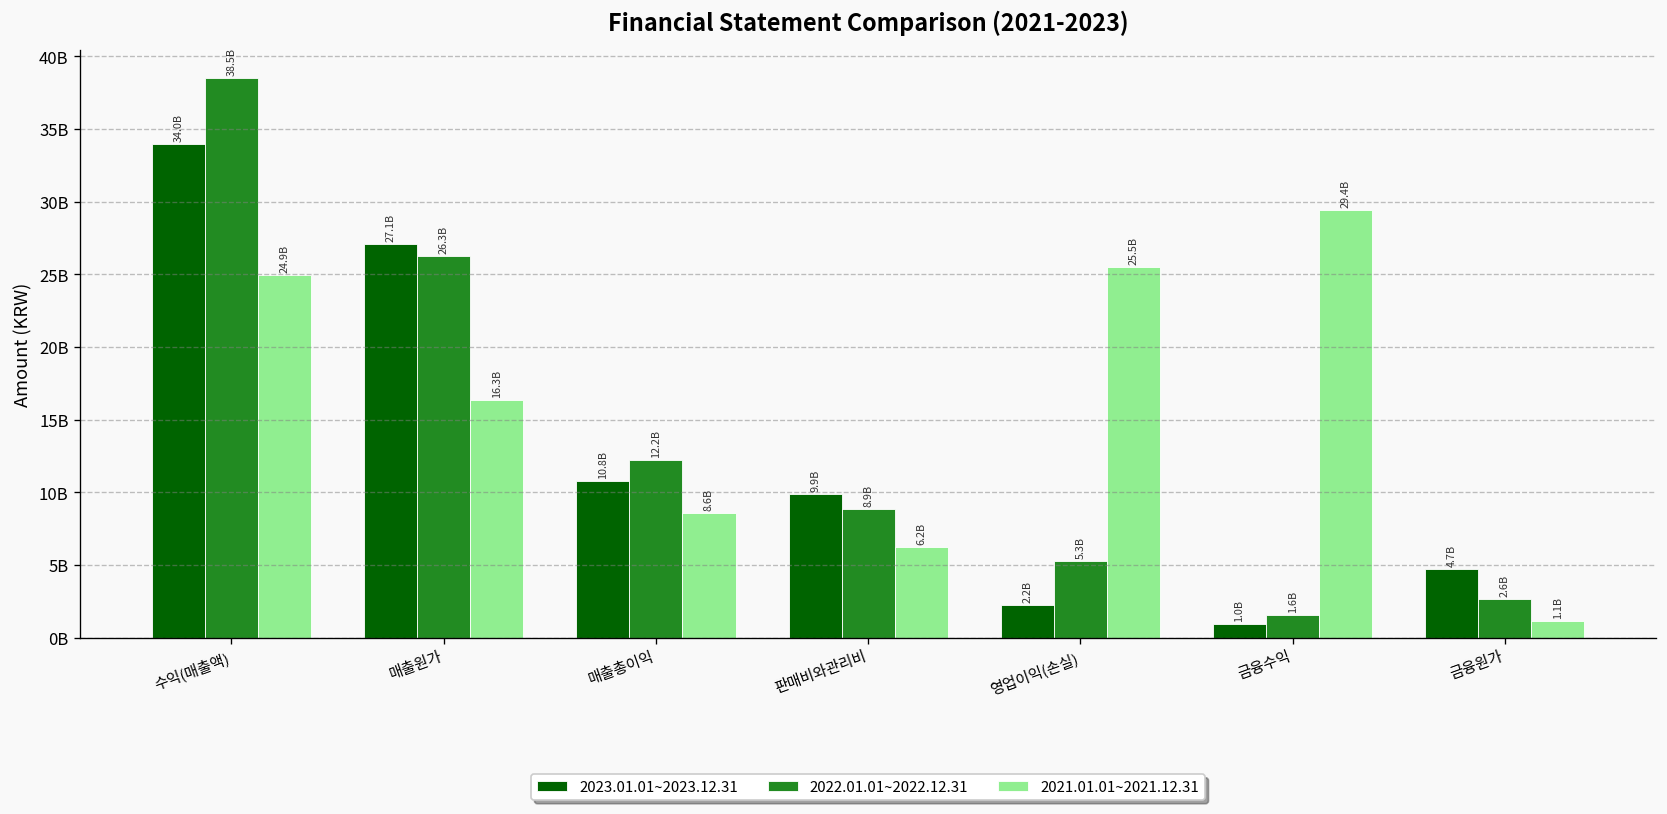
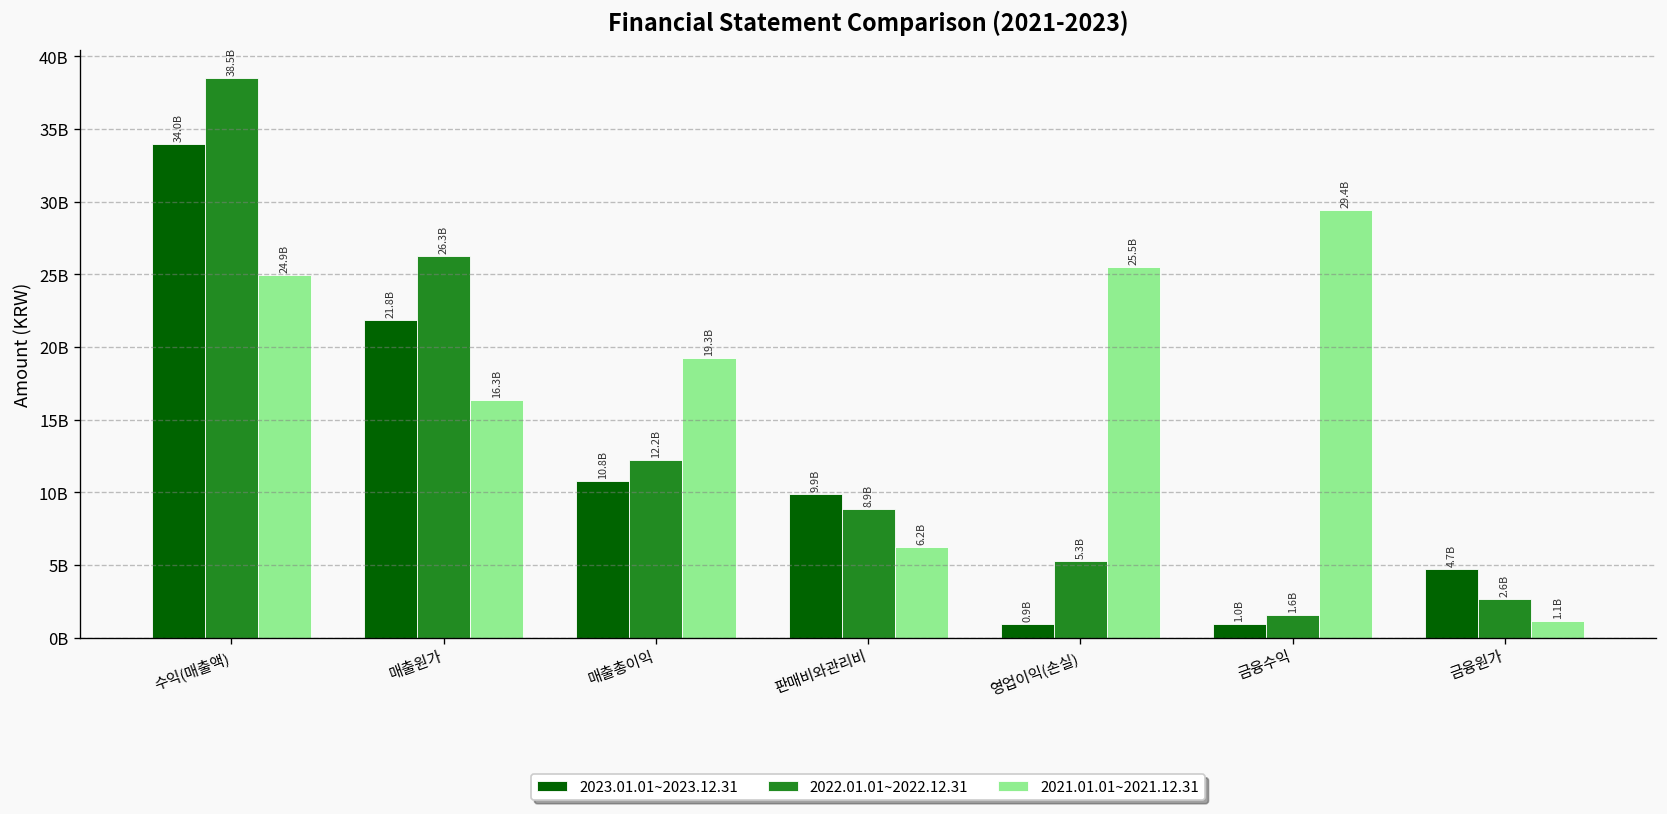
  {
    "2023.01.01~2023.12.31": {
      "수익(매출액)": "34.0B",
-     "매출원가": "27.1B",
+     "매출원가": "21.8B",
      "매출총이익": "10.8B",
      "판매비와관리비": "9.9B",
-     "영업이익(손실)": "2.2B",
+     "영업이익(손실)": "0.9B",
      "금융수익": "1.0B",
      "금융원가": "4.7B"
    },
    "2022.01.01~2022.12.31": {
      "수익(매출액)": "38.5B",
      "매출원가": "26.3B",
      "매출총이익": "12.2B",
      "판매비와관리비": "8.9B",
      "영업이익(손실)": "5.3B",
      "금융수익": "1.6B",
      "금융원가": "2.6B"
    },
    "2021.01.01~2021.12.31": {
      "수익(매출액)": "24.9B",
      "매출원가": "16.3B",
-     "매출총이익": "8.6B",
+     "매출총이익": "19.3B",
      "판매비와관리비": "6.2B",
      "영업이익(손실)": "25.5B",
      "금융수익": "29.4B",
      "금융원가": "1.1B"
    }
  }
